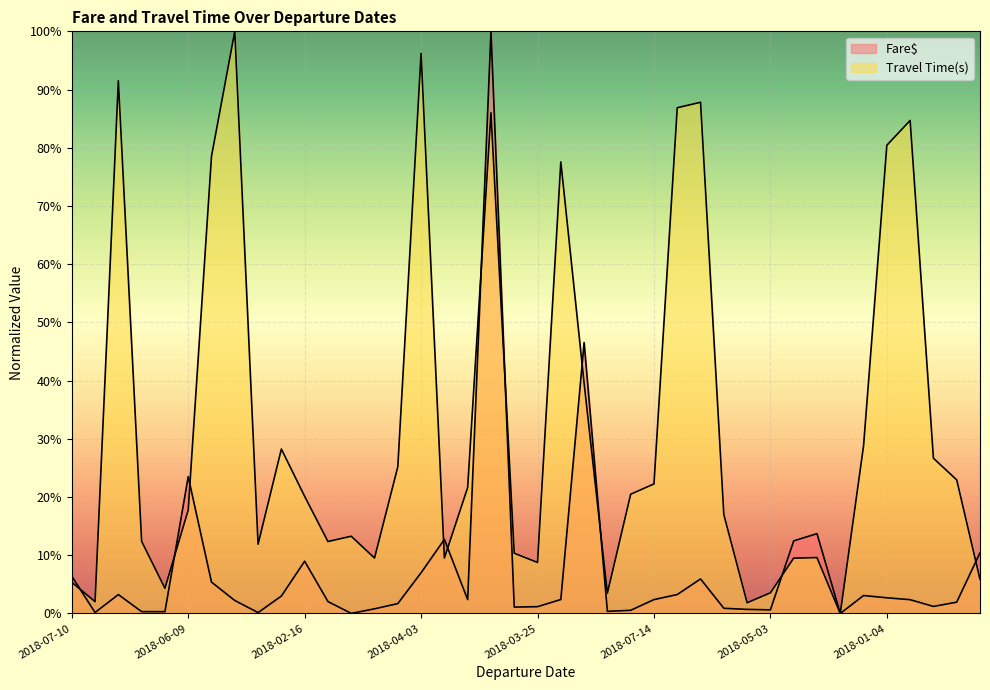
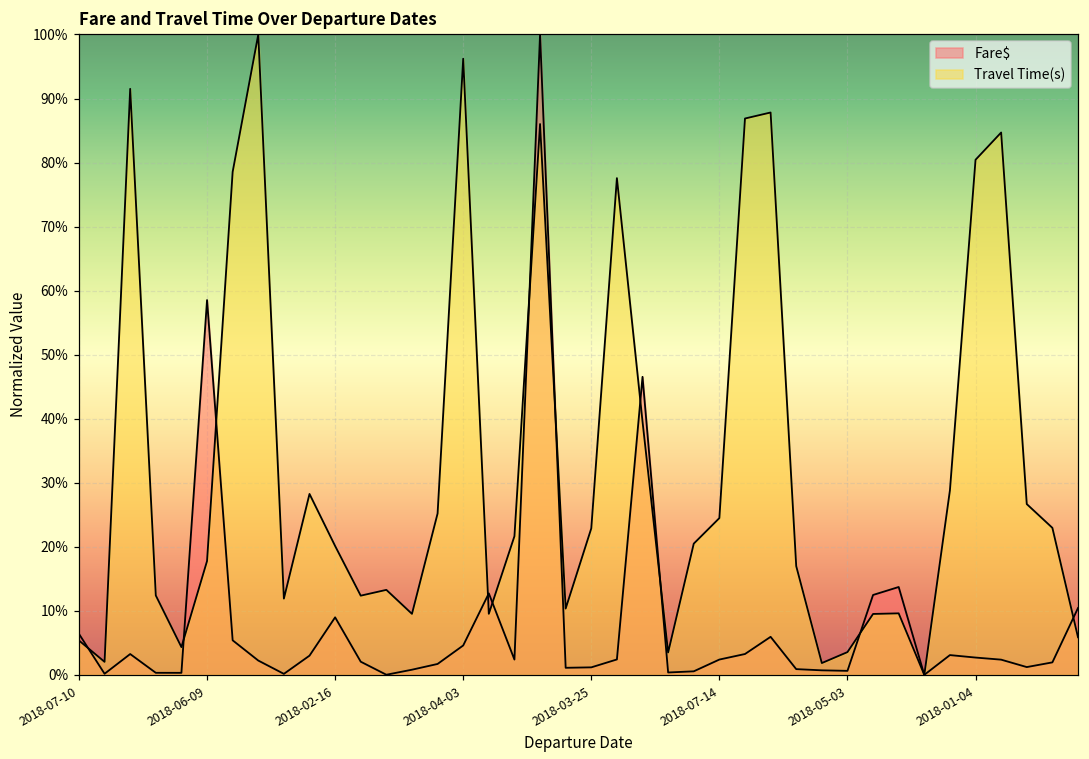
  {
    "Fare$": {
      "2018-07-10": "6%",
-     "2018-06-09": "24%",
+     "2018-06-09": "59%",
      "2018-02-16": "9%",
-     "2018-04-03": "7%",
+     "2018-04-03": "5%",
      "2018-03-25": "1%",
      "2018-07-14": "2%",
      "2018-05-03": "1%"
    },
    "Travel Time(s)": {
      "2018-07-10": "5%",
      "2018-06-09": "18%",
      "2018-02-16": "20%",
      "2018-04-03": "96%",
-     "2018-03-25": "9%",
-     "2018-07-14": "22%",
+     "2018-03-25": "23%",
+     "2018-07-14": "24%",
      "2018-05-03": "4%"
    }
  }
